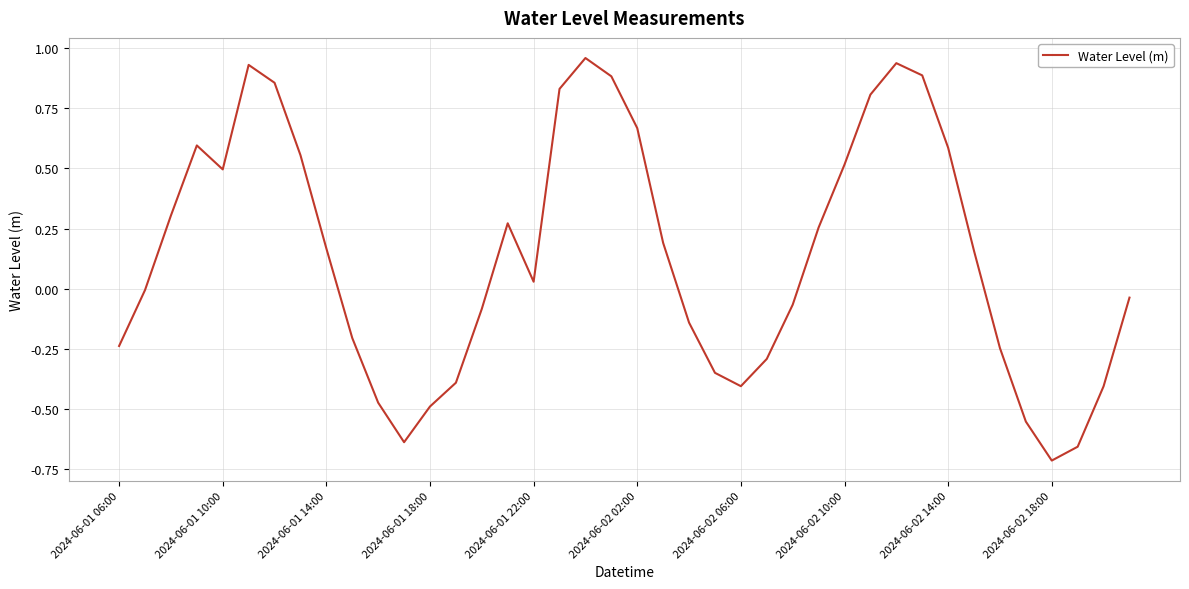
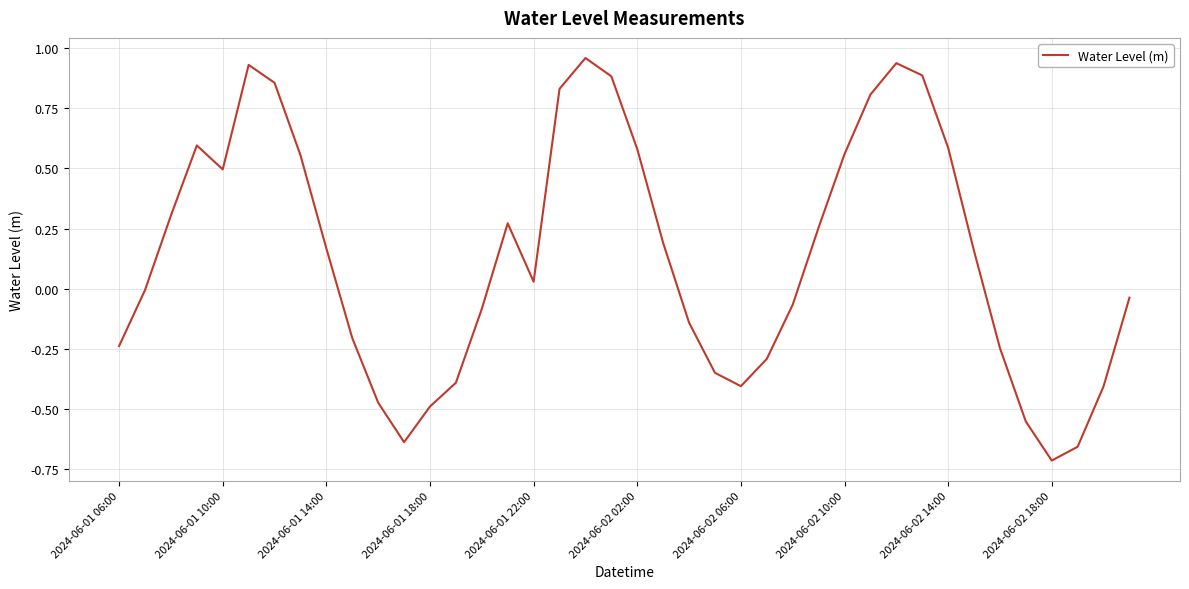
  {
    "2024-06-01 06:00": -0.24,
    "2024-06-01 10:00": 0.50,
    "2024-06-01 14:00": 0.17,
    "2024-06-01 18:00": -0.49,
    "2024-06-01 22:00": 0.03,
-   "2024-06-02 02:00": 0.67,
+   "2024-06-02 02:00": 0.58,
    "2024-06-02 06:00": -0.41,
-   "2024-06-02 10:00": 0.52,
+   "2024-06-02 10:00": 0.56,
    "2024-06-02 14:00": 0.59,
    "2024-06-02 18:00": -0.72
  }
